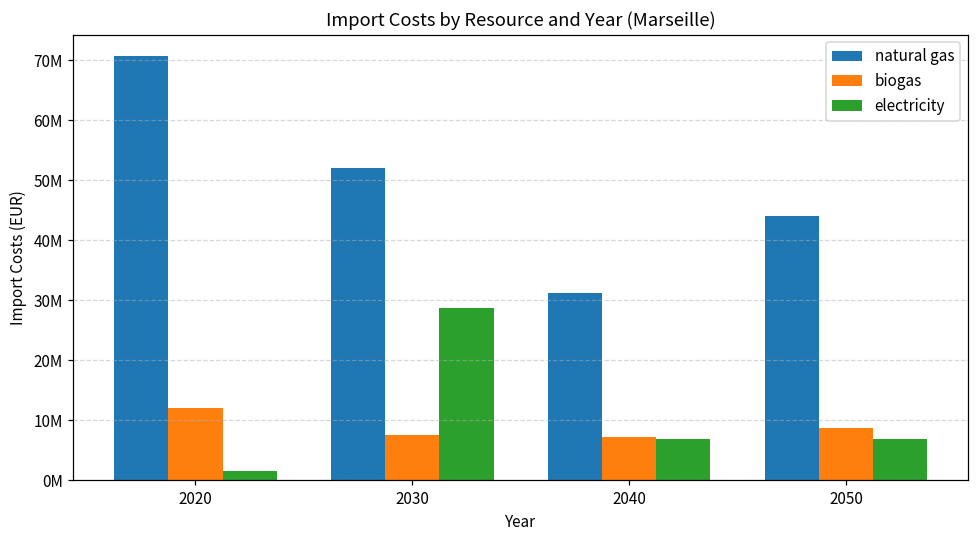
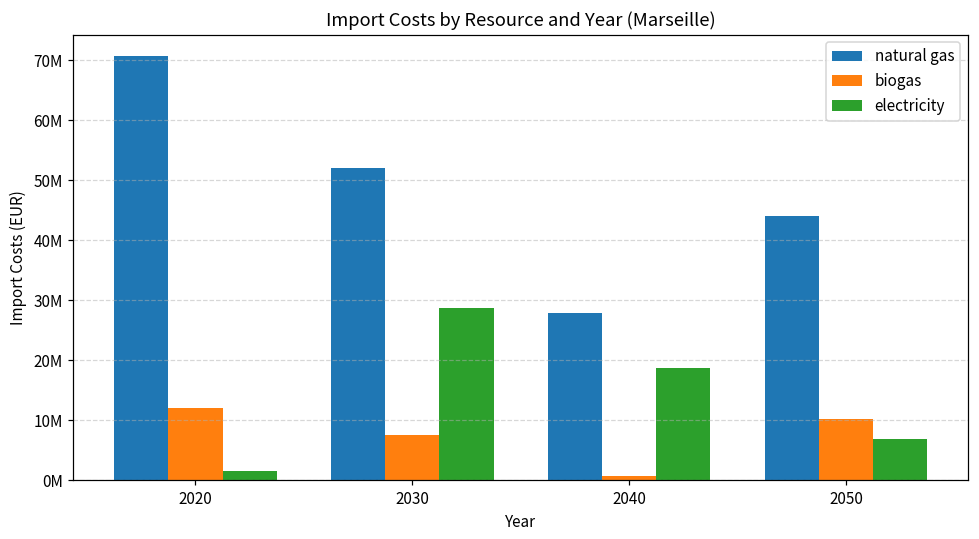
  {
    "natural gas": {
      "2020": 71000000,
      "2030": 52000000,
-     "2040": 31000000,
+     "2040": 28000000,
      "2050": 44000000
    },
    "biogas": {
      "2020": 12000000,
      "2030": 8000000,
-     "2040": 7000000,
-     "2050": 9000000
+     "2040": 1000000,
+     "2050": 10000000
    },
    "electricity": {
      "2020": 1000000,
      "2030": 29000000,
-     "2040": 7000000,
+     "2040": 19000000,
      "2050": 7000000
    }
  }
